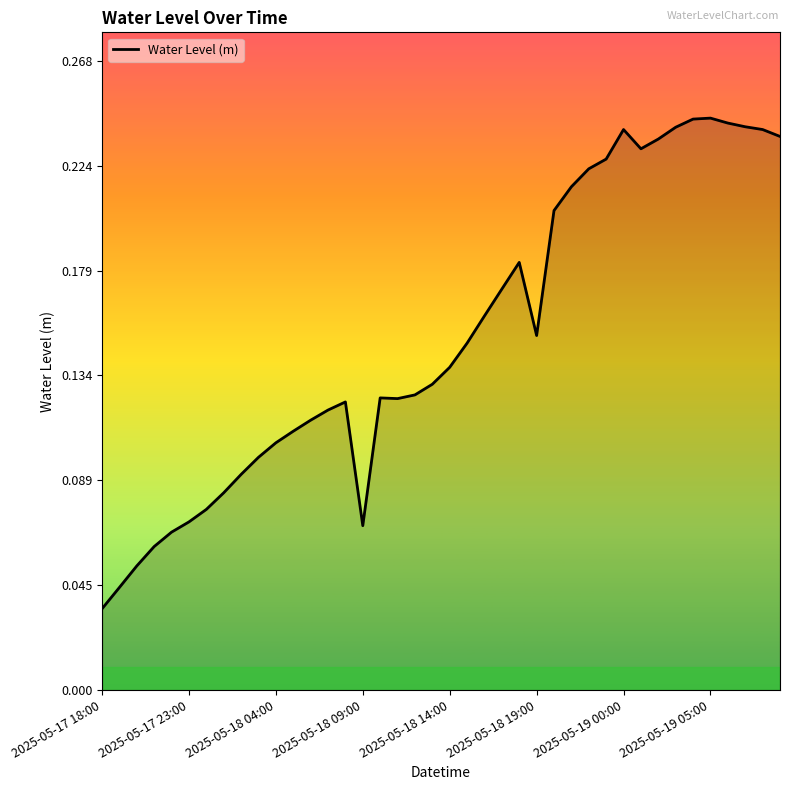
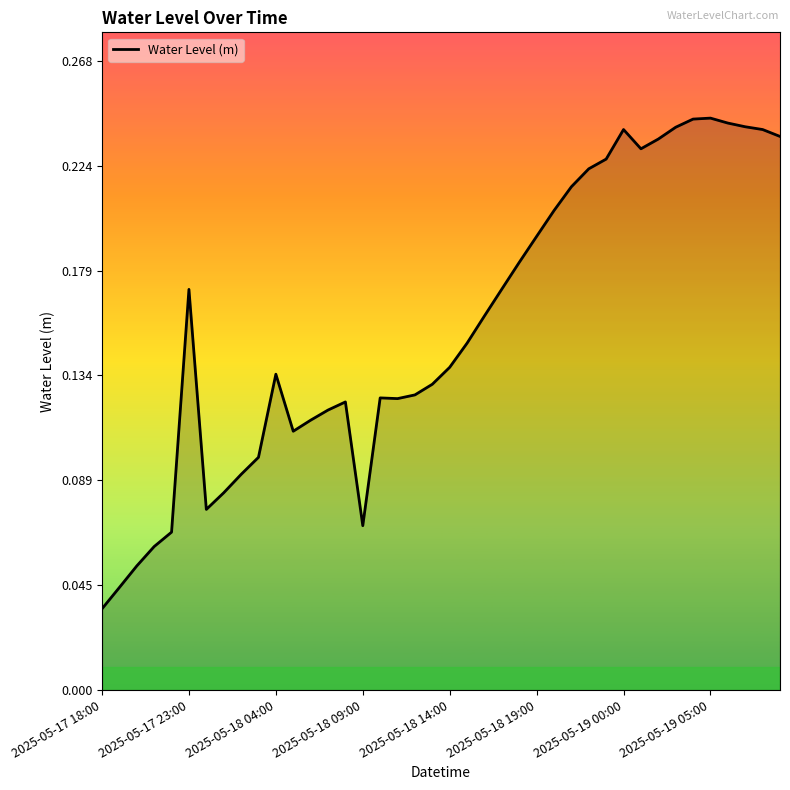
  {
    "2025-05-17 18:00": 0.035,
-   "2025-05-17 23:00": 0.072,
-   "2025-05-18 04:00": 0.105,
+   "2025-05-17 23:00": 0.171,
+   "2025-05-18 04:00": 0.135,
    "2025-05-18 09:00": 0.070,
    "2025-05-18 14:00": 0.138,
-   "2025-05-18 19:00": 0.151,
+   "2025-05-18 19:00": 0.193,
    "2025-05-19 00:00": 0.239,
    "2025-05-19 05:00": 0.244
  }
